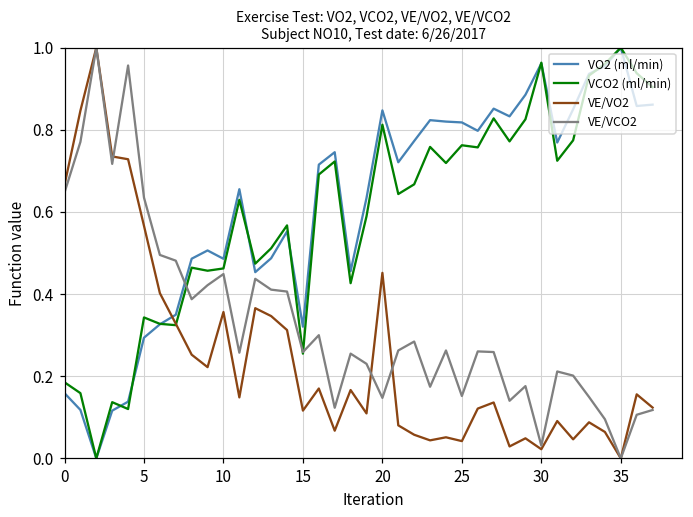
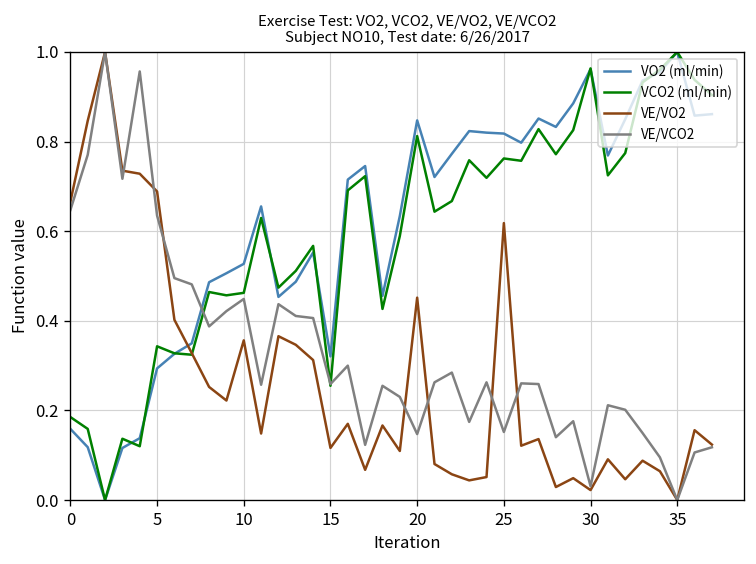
  {
    "VO2 (ml/min)": {
      "0": 0.16,
      "5": 0.29,
-     "10": 0.49,
+     "10": 0.53,
      "15": 0.32,
      "20": 0.85,
      "25": 0.82
    },
    "VCO2 (ml/min)": {
      "0": 0.19,
      "5": 0.34,
      "10": 0.46,
      "20": 0.81,
      "25": 0.76
    },
    "VE/VO2": {
      "0": 0.67,
-     "5": 0.57,
+     "5": 0.69,
      "10": 0.36,
      "15": 0.12,
      "20": 0.45,
-     "25": 0.04,
+     "25": 0.62,
      "30": 0.02
    },
    "VE/VCO2": {
      "0": 0.65,
      "5": 0.63,
      "10": 0.45,
      "20": 0.15,
      "25": 0.15,
      "30": 0.03
    }
  }
